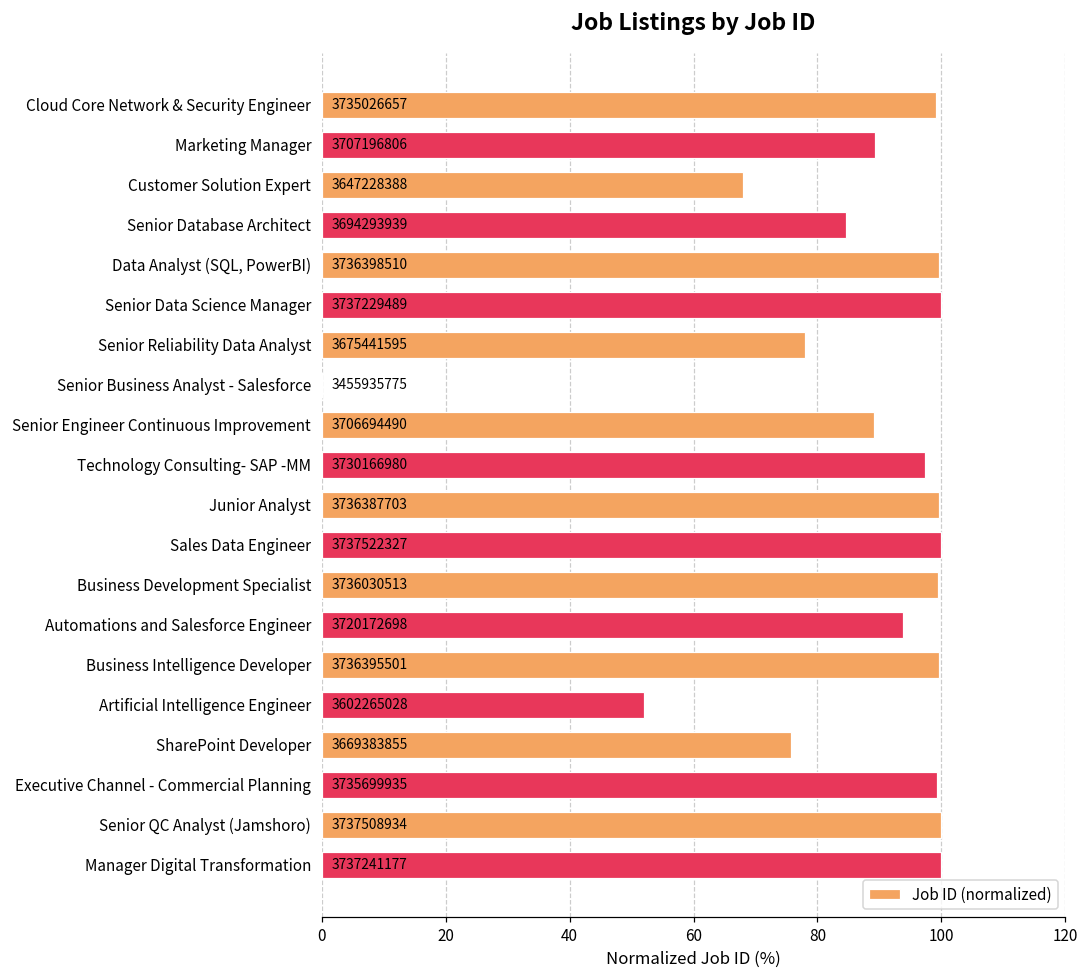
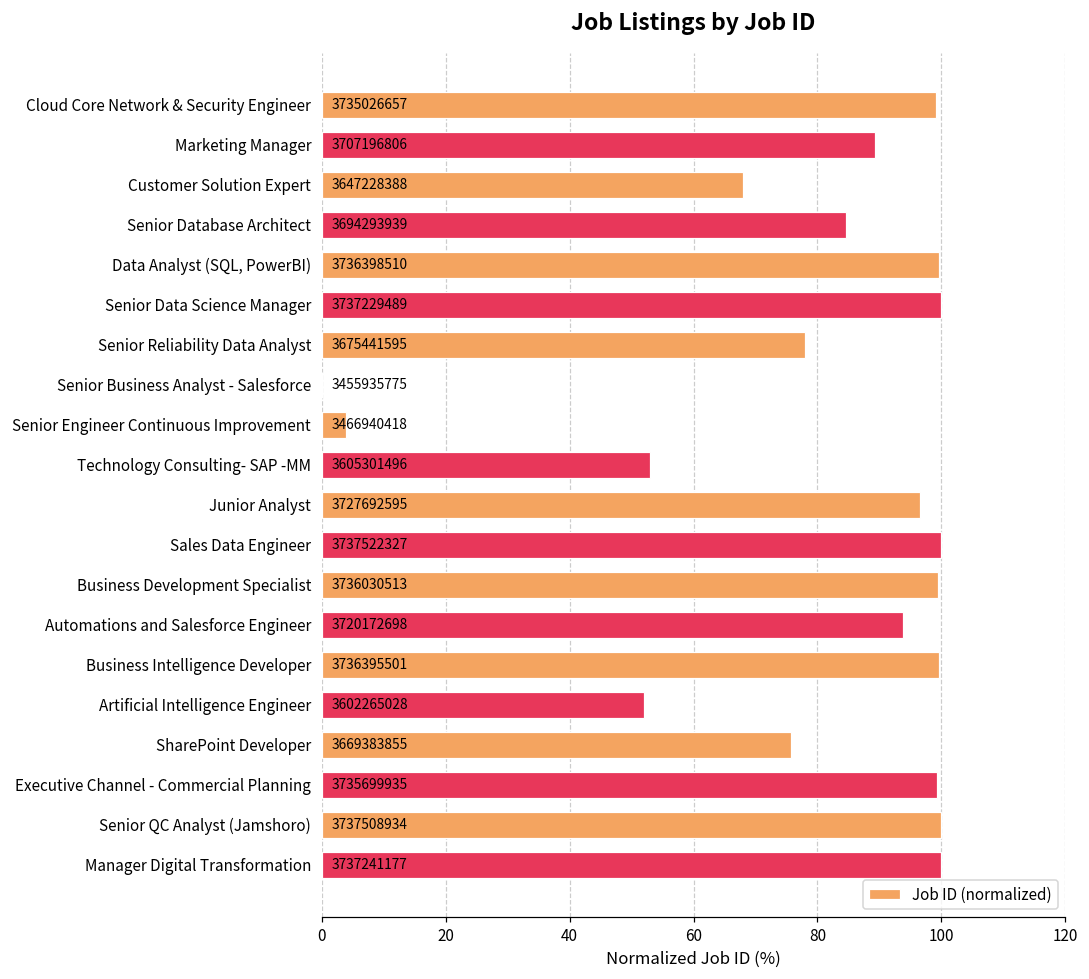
  {
-   "Senior Engineer Continuous Improvement": 3706694490,
-   "Technology Consulting- SAP -MM": 3730166980,
-   "Junior Analyst": 3736387703
+   "Senior Engineer Continuous Improvement": 3466940418,
+   "Technology Consulting- SAP -MM": 3605301496,
+   "Junior Analyst": 3727692595
  }
